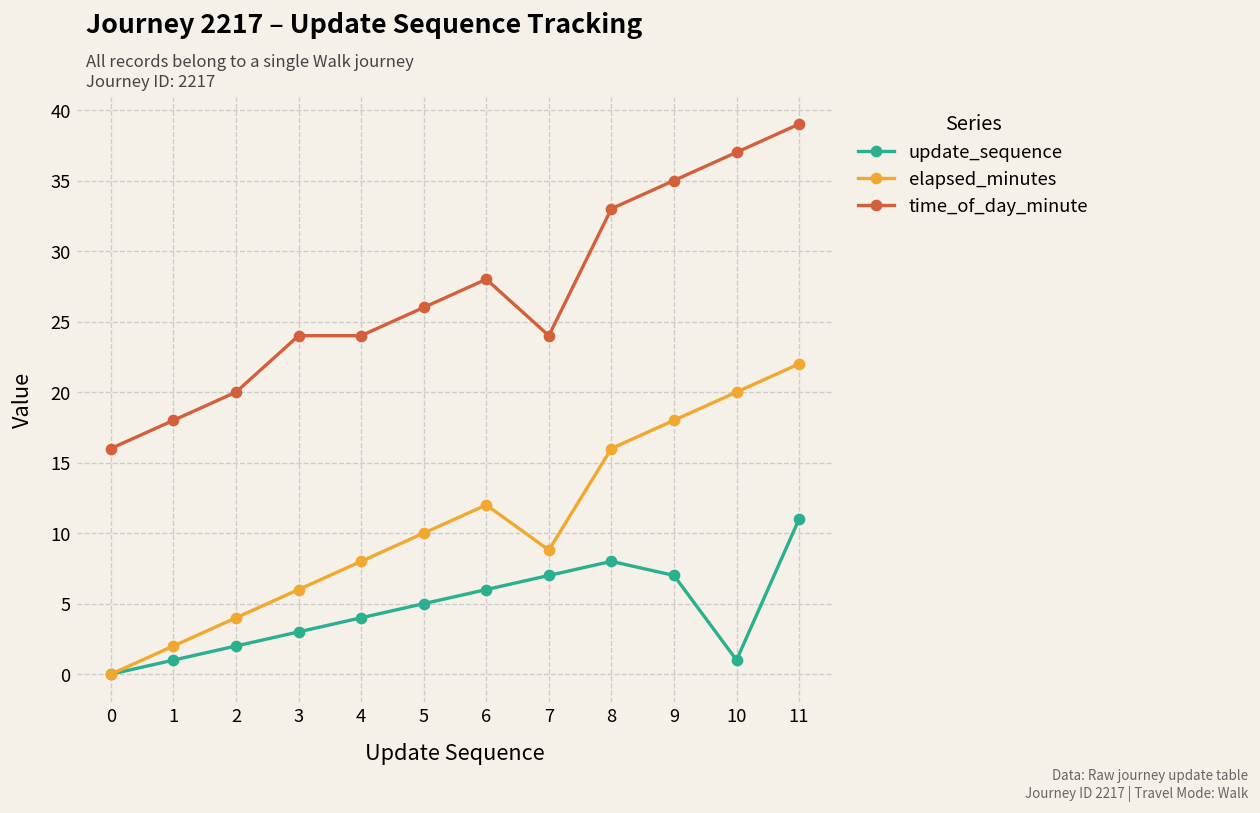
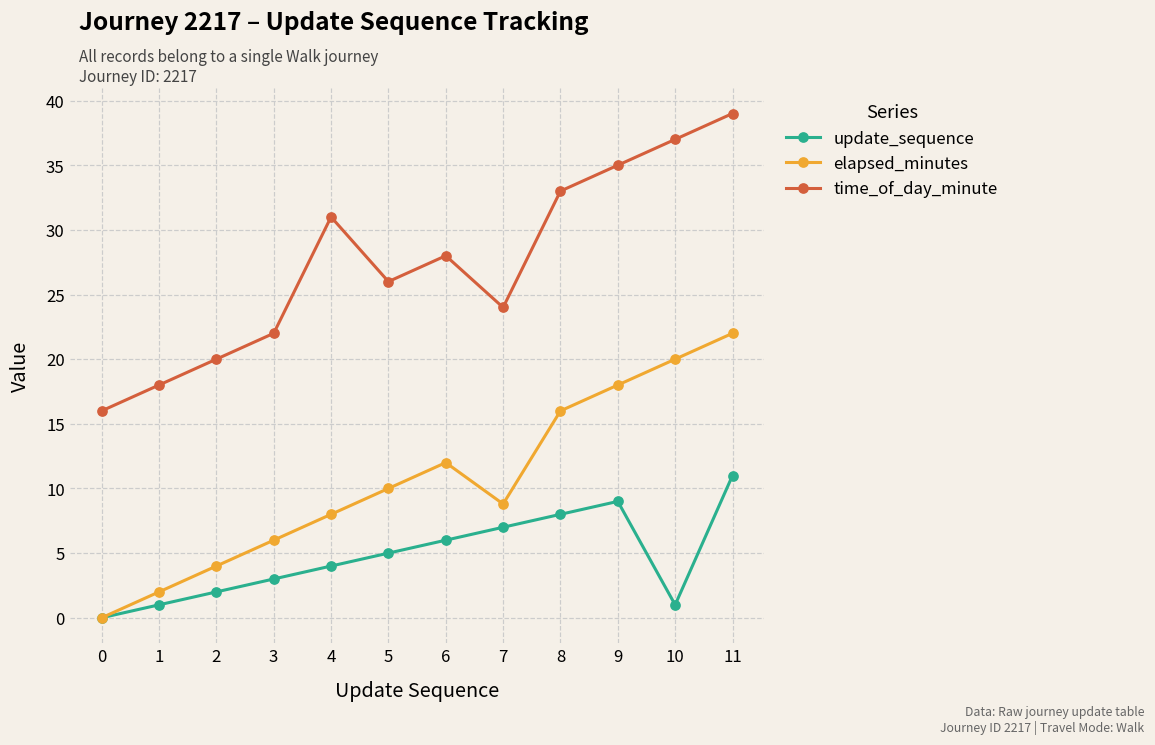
  {
    "update_sequence": {
      "1": 1,
      "2": 2,
      "3": 3,
      "4": 4,
      "5": 5,
      "6": 6,
      "7": 7,
      "8": 8,
-     "9": 7,
+     "9": 9,
      "10": 1,
      "11": 11
    },
    "elapsed_minutes": {
      "1": 2,
      "2": 4,
      "3": 6,
      "4": 8,
      "5": 10,
      "6": 12,
      "7": 9,
      "8": 16,
      "9": 18,
      "10": 20,
      "11": 22
    },
    "time_of_day_minute": {
      "0": 16,
      "1": 18,
      "2": 20,
-     "3": 24,
-     "4": 24,
+     "3": 22,
+     "4": 31,
      "5": 26,
      "6": 28,
      "7": 24,
      "8": 33,
      "9": 35,
      "10": 37,
      "11": 39
    }
  }
